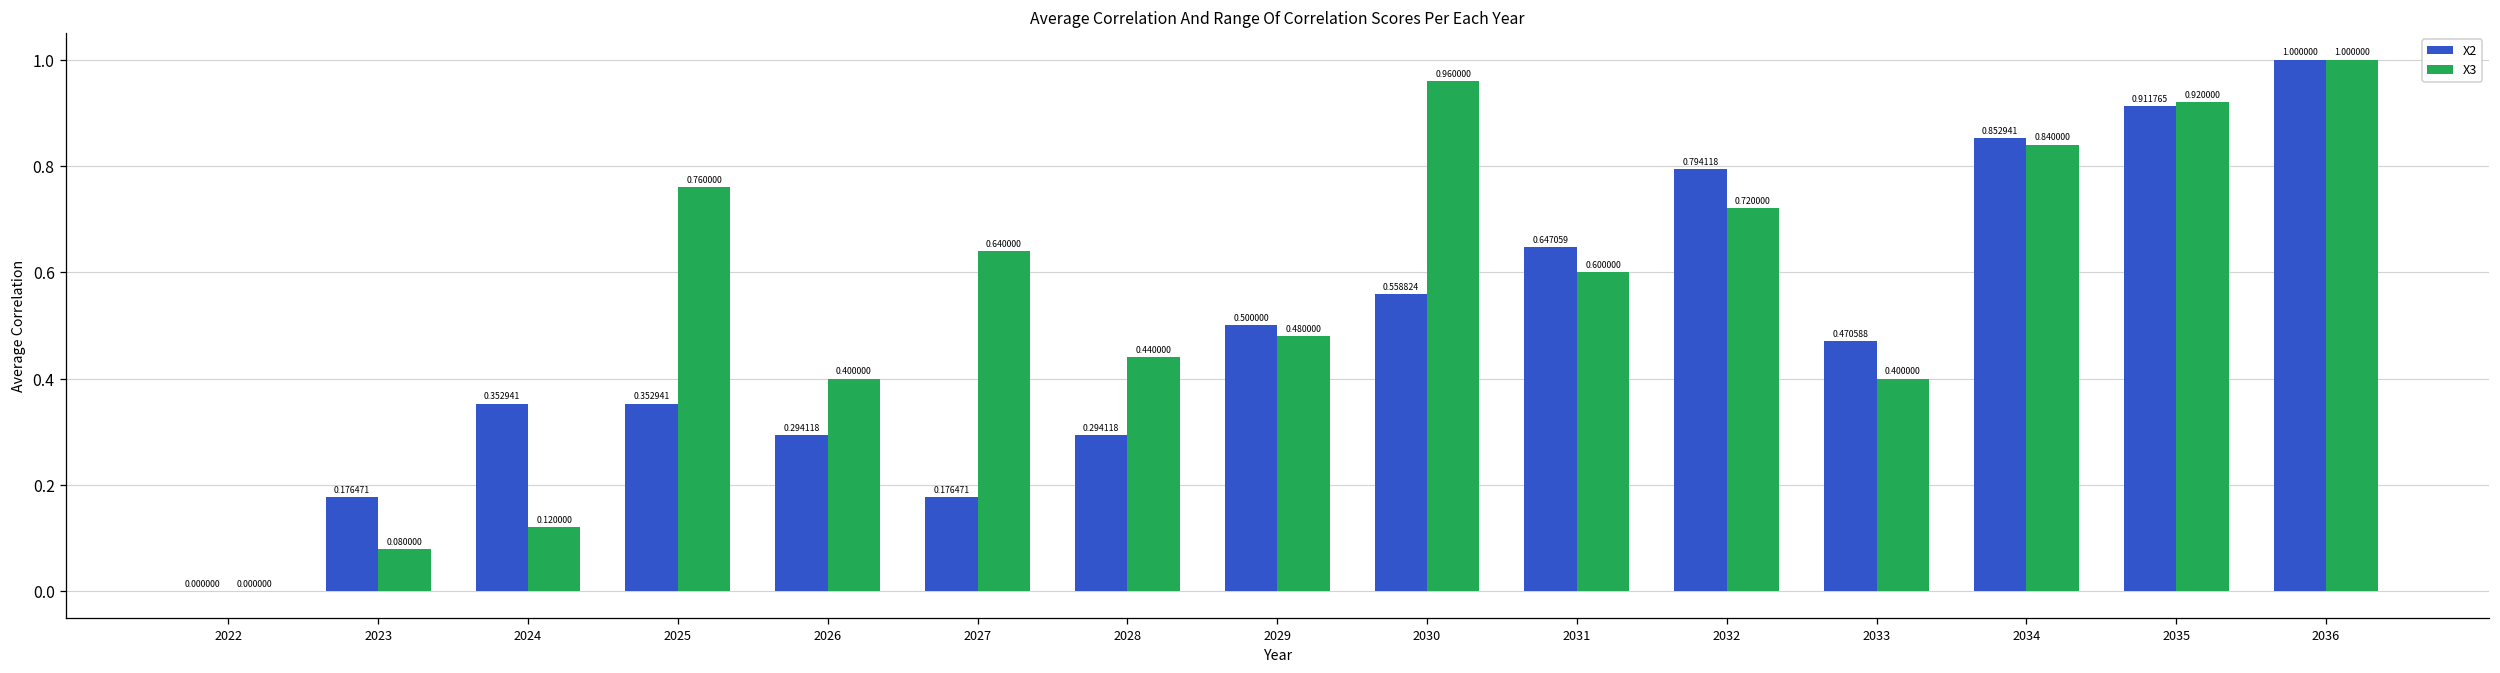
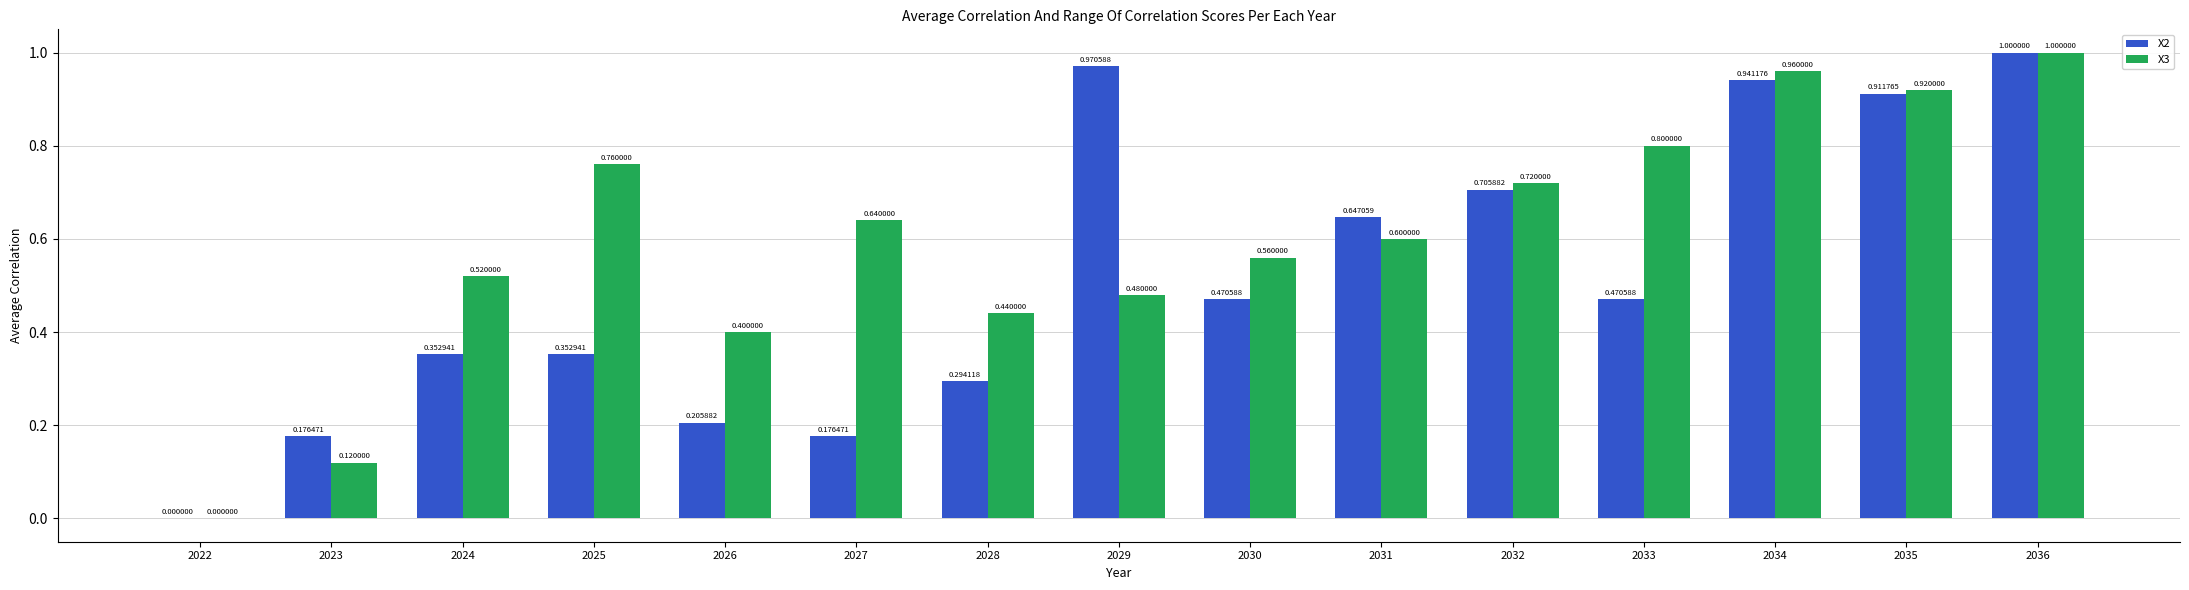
  {
    "X2": {
      "2022": 0.000000,
      "2023": 0.176471,
      "2024": 0.352941,
      "2025": 0.352941,
-     "2026": 0.294118,
+     "2026": 0.205882,
      "2027": 0.176471,
      "2028": 0.294118,
-     "2029": 0.500000,
-     "2030": 0.558824,
+     "2029": 0.970588,
+     "2030": 0.470588,
      "2031": 0.647059,
-     "2032": 0.794118,
+     "2032": 0.705882,
      "2033": 0.470588,
-     "2034": 0.852941,
+     "2034": 0.941176,
      "2035": 0.911765,
      "2036": 1.000000
    },
    "X3": {
      "2022": 0.000000,
-     "2023": 0.080000,
-     "2024": 0.120000,
+     "2023": 0.120000,
+     "2024": 0.520000,
      "2025": 0.760000,
      "2026": 0.400000,
      "2027": 0.640000,
      "2028": 0.440000,
      "2029": 0.480000,
-     "2030": 0.960000,
+     "2030": 0.560000,
      "2031": 0.600000,
      "2032": 0.720000,
-     "2033": 0.400000,
-     "2034": 0.840000,
+     "2033": 0.800000,
+     "2034": 0.960000,
      "2035": 0.920000,
      "2036": 1.000000
    }
  }
